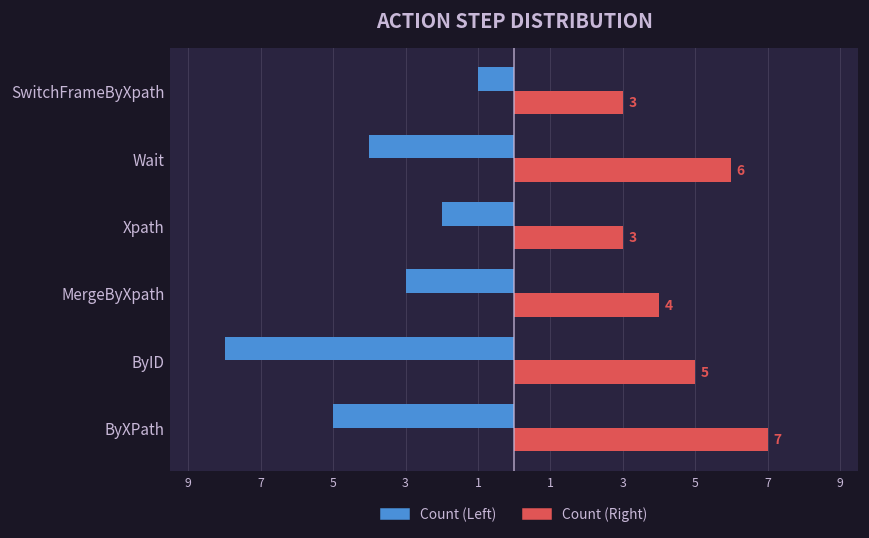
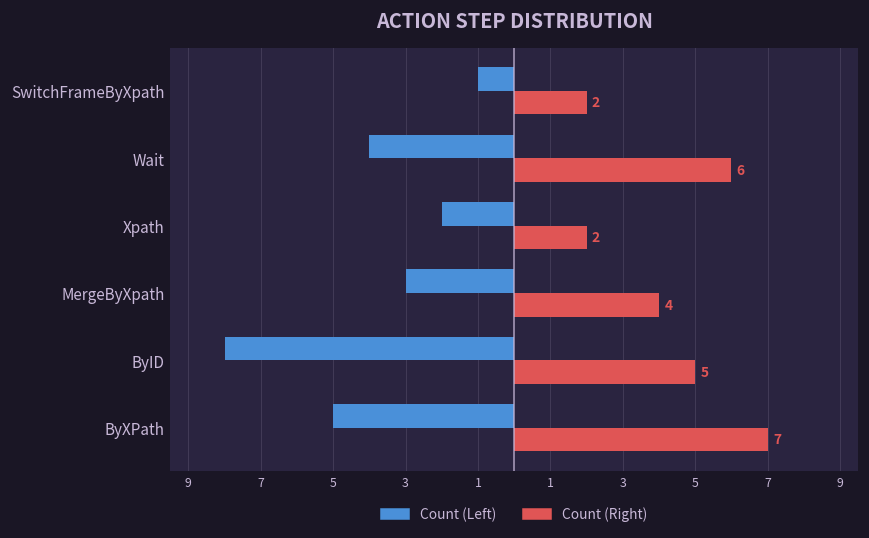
  {
    "Count (Right)": {
-     "SwitchFrameByXpath": 3,
+     "SwitchFrameByXpath": 2,
      "Wait": 6,
-     "Xpath": 3,
+     "Xpath": 2,
      "MergeByXpath": 4,
      "ByID": 5,
      "ByXPath": 7
    }
  }
